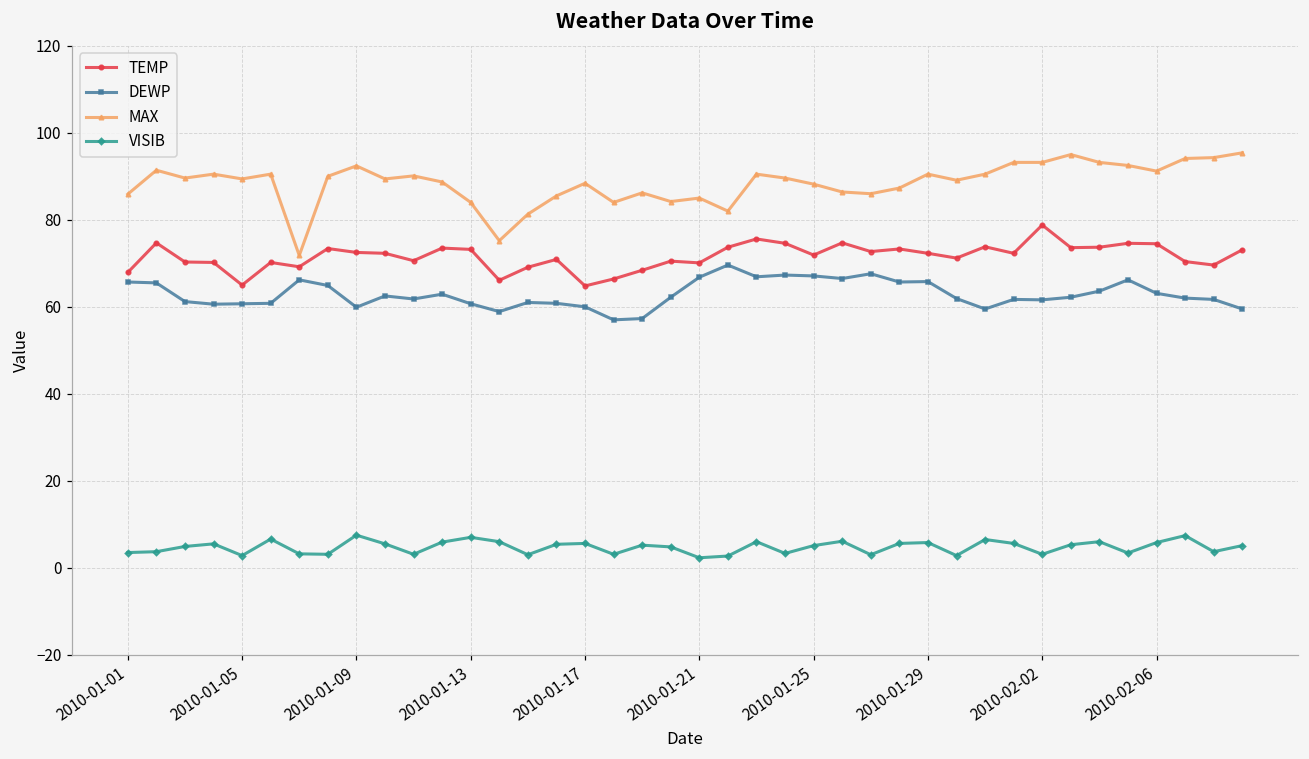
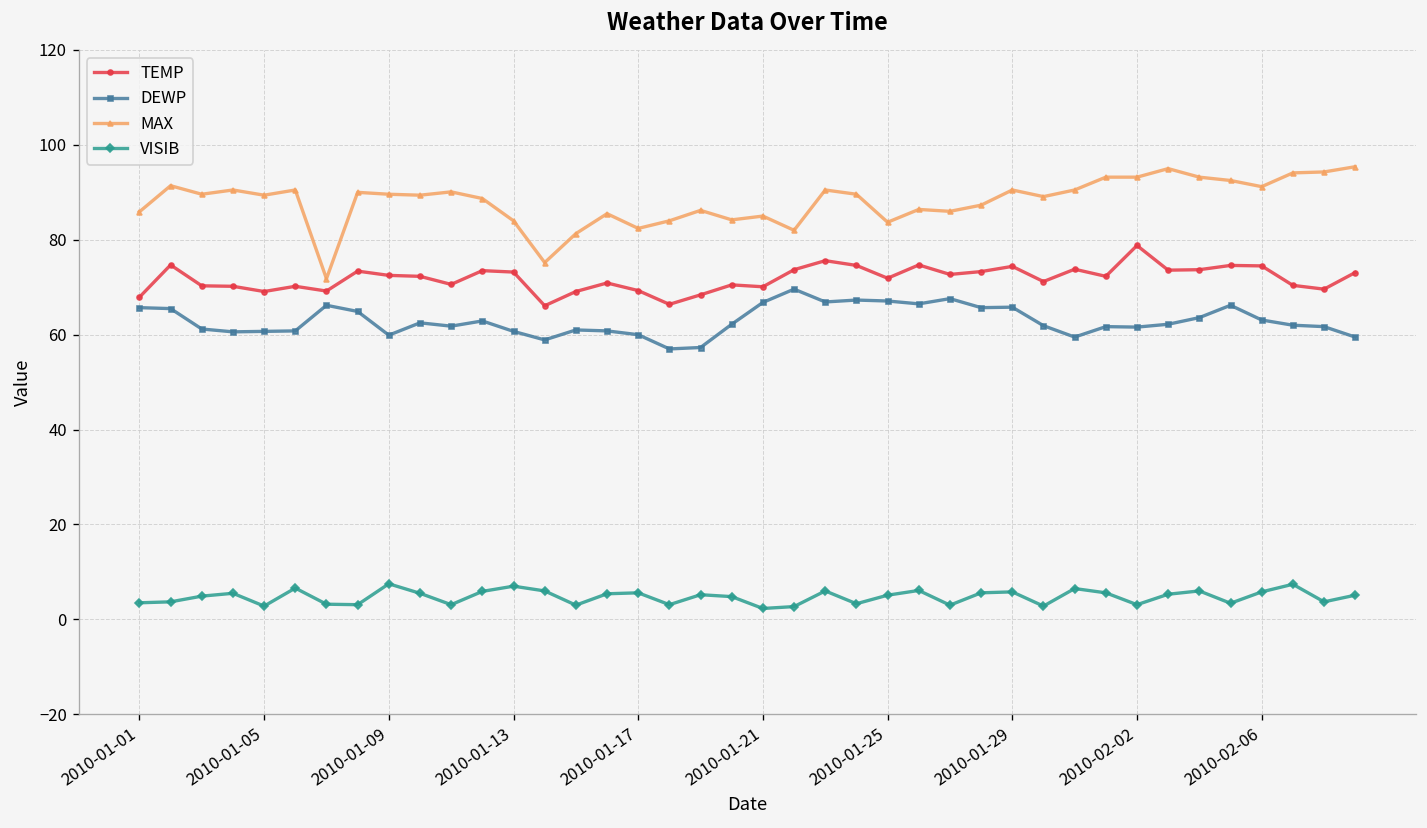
  {
    "TEMP": {
      "2010-01-01": 68,
-     "2010-01-05": 65,
+     "2010-01-05": 69,
      "2010-01-09": 73,
      "2010-01-13": 73,
-     "2010-01-17": 65,
+     "2010-01-17": 69,
      "2010-01-21": 70,
      "2010-01-25": 72,
-     "2010-01-29": 72,
+     "2010-01-29": 74,
      "2010-02-02": 79,
      "2010-02-06": 75
    },
    "MAX": {
      "2010-01-01": 86,
      "2010-01-05": 89,
-     "2010-01-09": 92,
+     "2010-01-09": 90,
      "2010-01-13": 84,
-     "2010-01-17": 88,
+     "2010-01-17": 82,
      "2010-01-21": 85,
-     "2010-01-25": 88,
+     "2010-01-25": 84,
      "2010-01-29": 91,
      "2010-02-02": 93,
      "2010-02-06": 91
    }
  }
